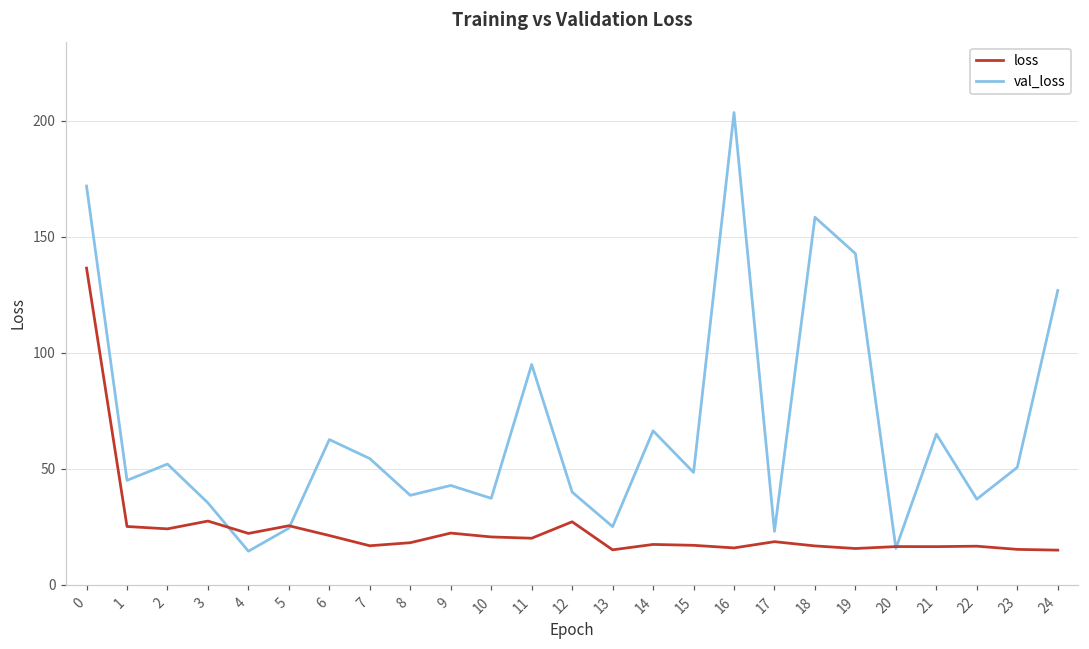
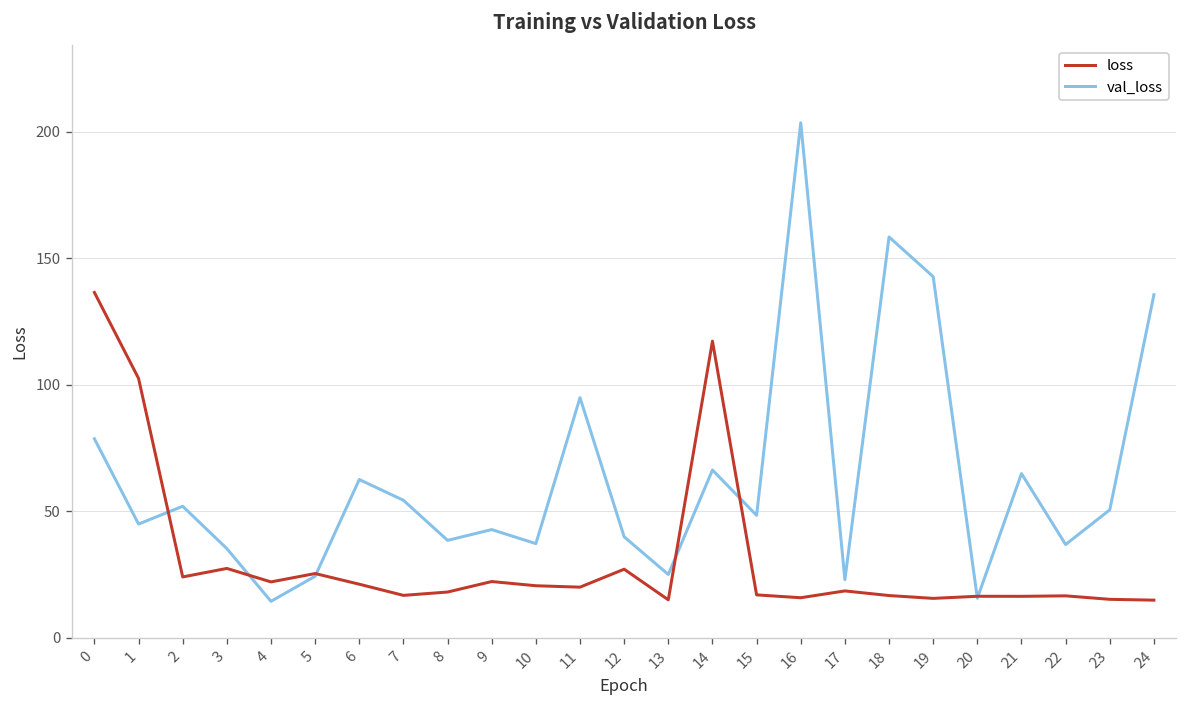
  {
    "loss": {
      "0": 137,
-     "1": 25,
+     "1": 103,
      "2": 24,
      "3": 27,
      "4": 22,
      "6": 21,
      "7": 17,
      "8": 18,
      "9": 22,
      "10": 21,
      "11": 20,
      "12": 27,
      "13": 15,
-     "14": 17,
+     "14": 117,
      "15": 17,
      "16": 16,
      "17": 19,
      "18": 17,
      "19": 16,
      "21": 16,
      "22": 17,
      "23": 15,
      "24": 15
    },
    "val_loss": {
-     "0": 172,
+     "0": 79,
      "1": 45,
      "2": 52,
      "3": 35,
      "4": 14,
      "6": 63,
      "7": 54,
      "8": 39,
      "9": 43,
      "10": 37,
      "11": 95,
      "12": 40,
      "13": 25,
      "14": 66,
      "15": 48,
      "16": 204,
      "17": 23,
      "18": 158,
      "19": 143,
      "21": 65,
      "22": 37,
      "23": 51,
-     "24": 127
+     "24": 136
    }
  }
